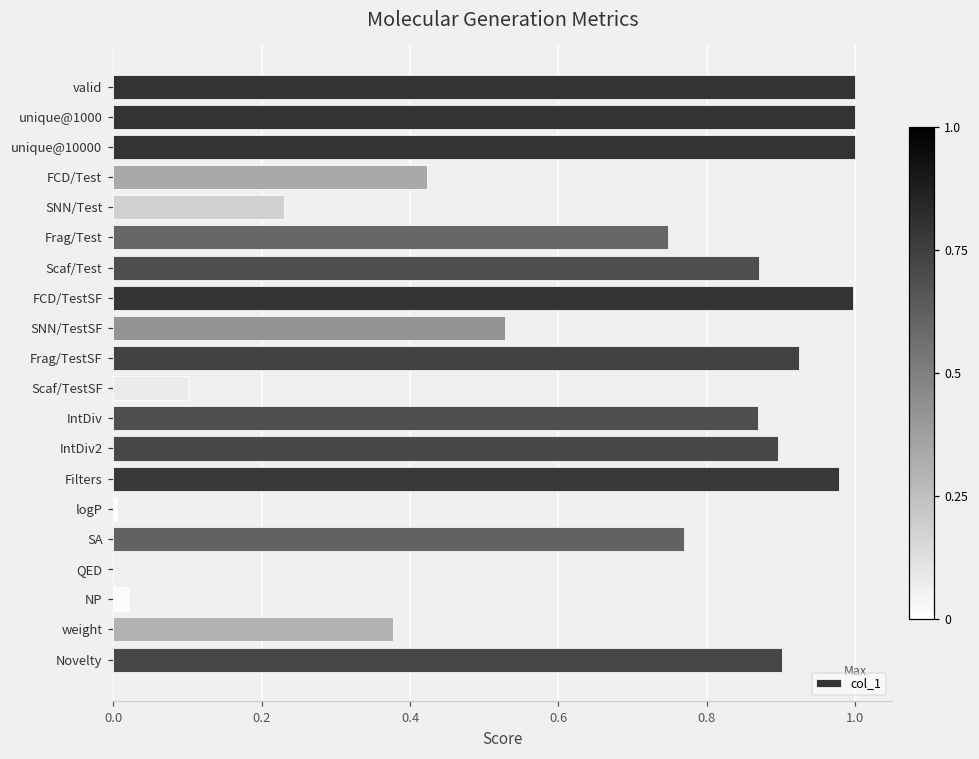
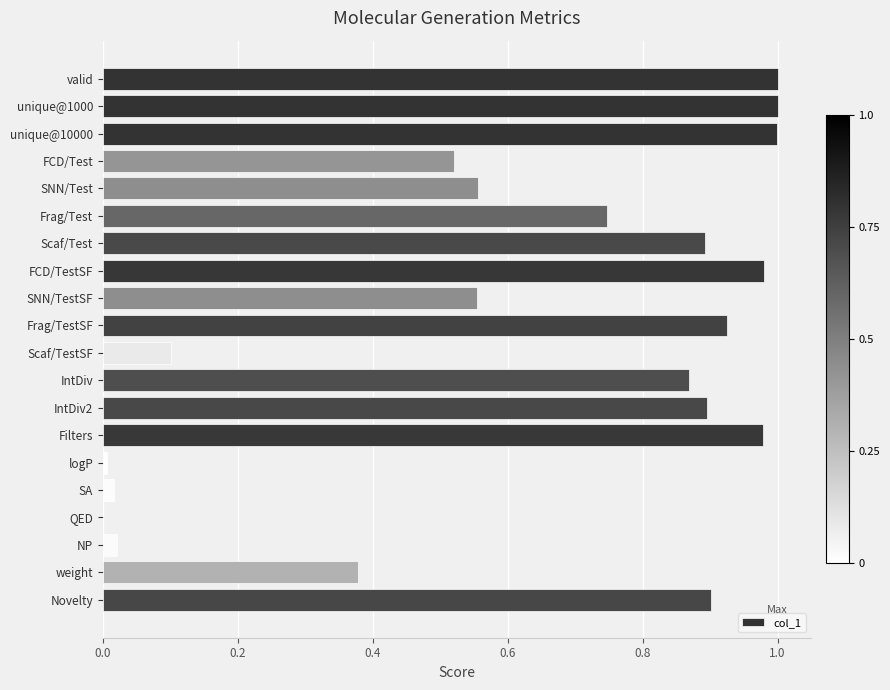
  {
    "valid": 1.00,
    "unique@1000": 1.00,
    "unique@10000": 1.00,
-   "FCD/Test": 0.42,
-   "SNN/Test": 0.23,
+   "FCD/Test": 0.52,
+   "SNN/Test": 0.56,
    "Frag/Test": 0.75,
-   "Scaf/Test": 0.87,
-   "FCD/TestSF": 1.00,
-   "SNN/TestSF": 0.53,
+   "Scaf/Test": 0.89,
+   "FCD/TestSF": 0.98,
+   "SNN/TestSF": 0.55,
    "Frag/TestSF": 0.92,
    "Scaf/TestSF": 0.10,
    "IntDiv": 0.87,
    "IntDiv2": 0.90,
    "Filters": 0.98,
    "logP": 0.01,
-   "SA": 0.77,
+   "SA": 0.02,
    "NP": 0.02,
    "weight": 0.38,
    "Novelty": 0.90
  }
